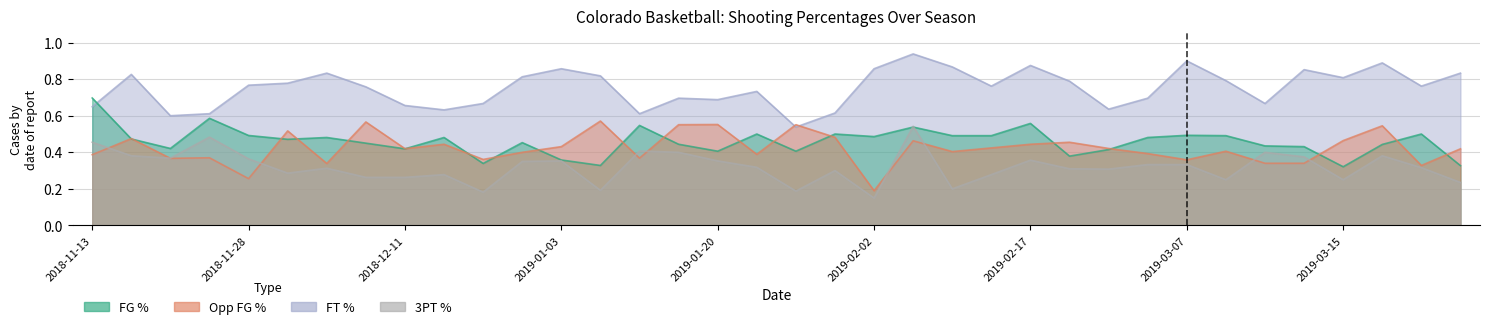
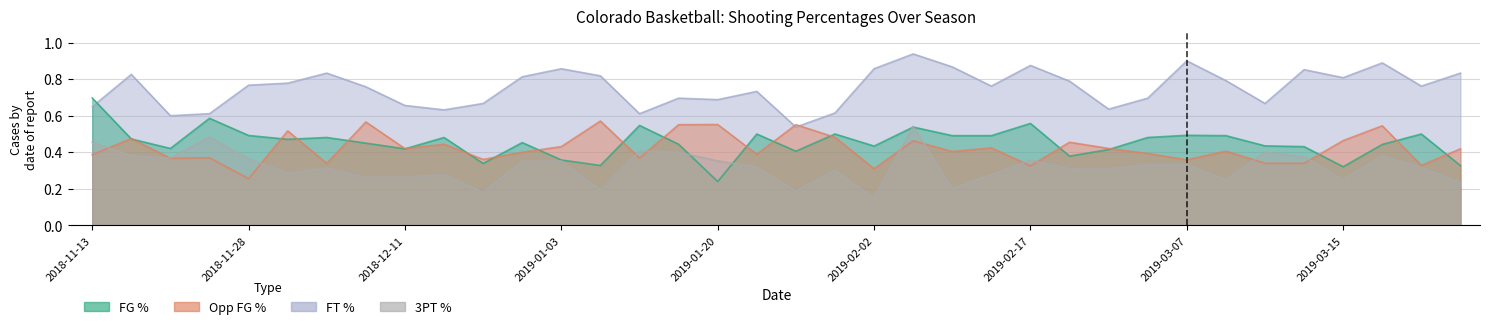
  {
    "FG %": {
      "2018-11-13": 0.70,
      "2018-11-28": 0.49,
-     "2019-01-20": 0.41,
-     "2019-02-02": 0.49,
+     "2019-01-20": 0.24,
+     "2019-02-02": 0.43,
      "2019-02-17": 0.56,
      "2019-03-07": 0.49,
      "2019-03-15": 0.32
    },
    "Opp FG %": {
      "2018-11-13": 0.39,
      "2018-11-28": 0.26,
      "2019-01-03": 0.43,
      "2019-01-20": 0.55,
-     "2019-02-02": 0.19,
-     "2019-02-17": 0.44,
+     "2019-02-02": 0.31,
+     "2019-02-17": 0.33,
      "2019-03-07": 0.36,
      "2019-03-15": 0.46
    }
  }
